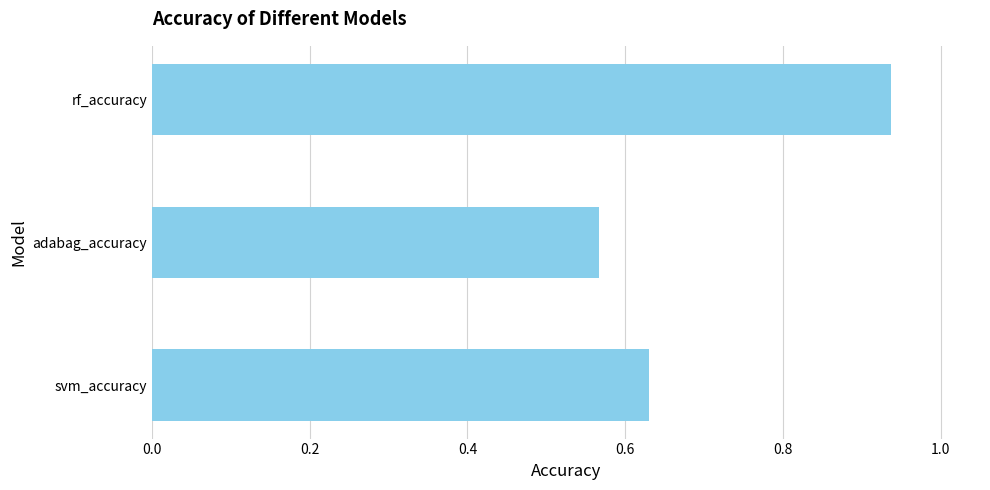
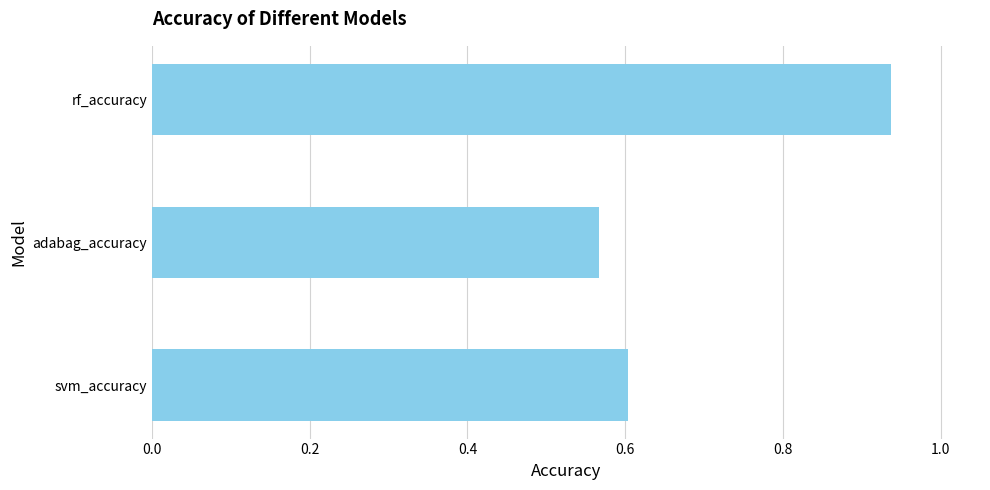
  {
    "rf_accuracy": 0.94,
    "adabag_accuracy": 0.57,
-   "svm_accuracy": 0.63
+   "svm_accuracy": 0.60
  }
